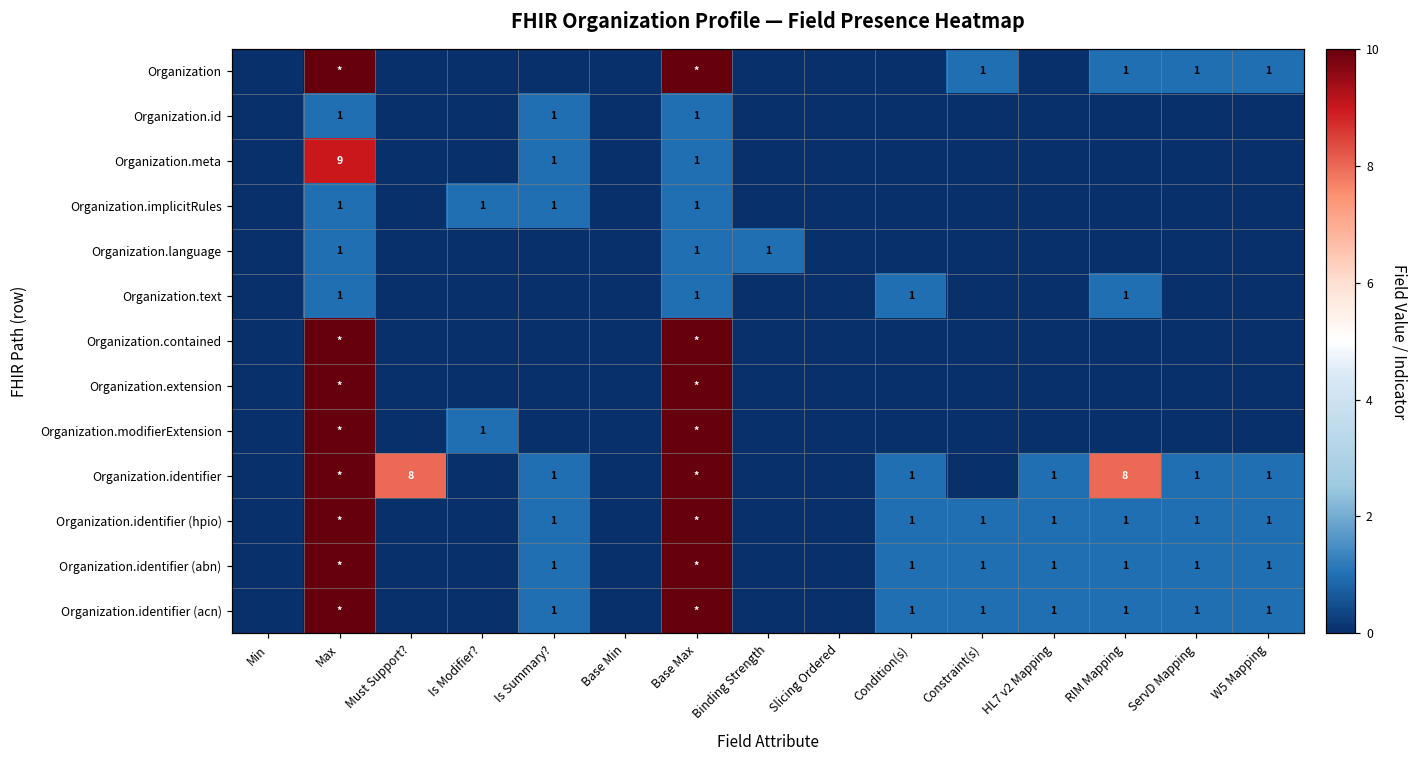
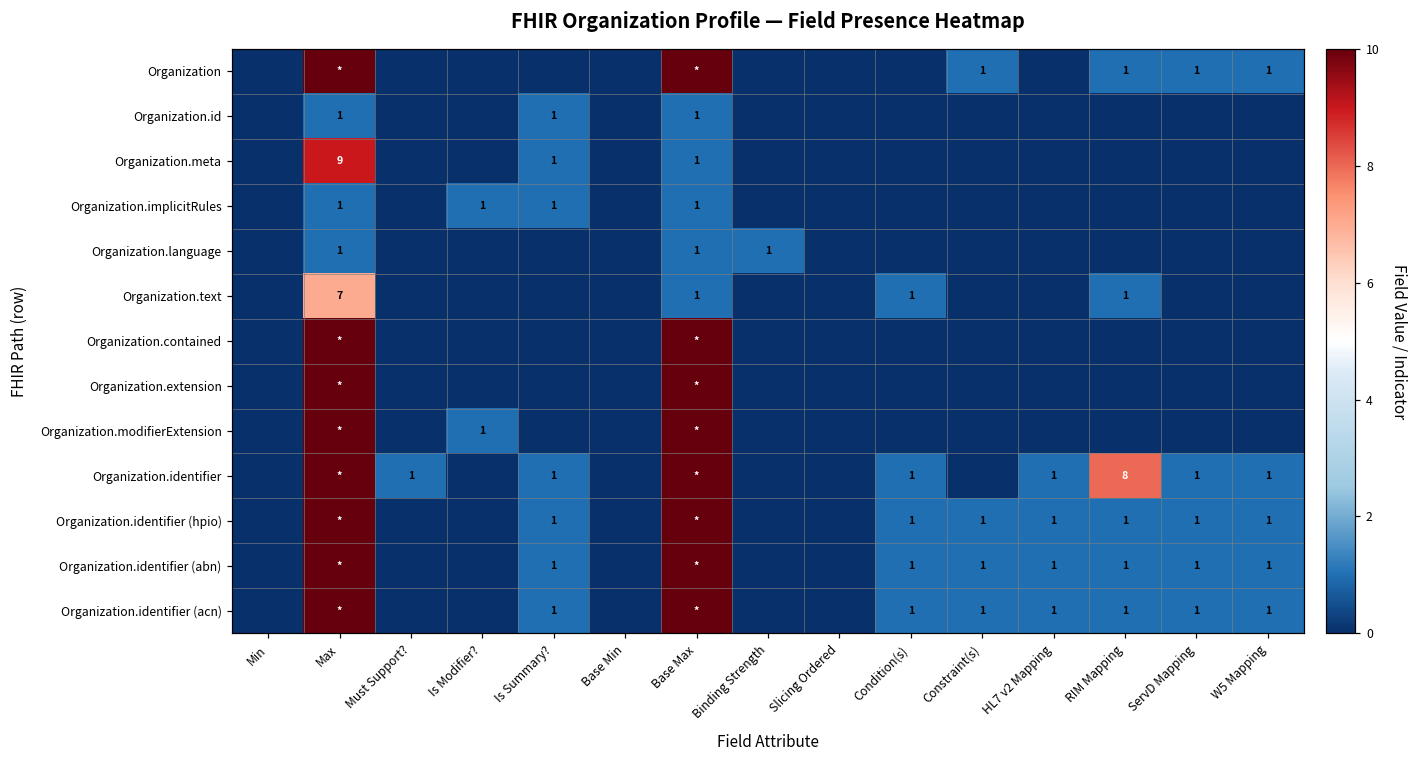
  {
    "Organization": {
      "Constraint(s)": 1,
      "RIM Mapping": 1,
      "ServD Mapping": 1,
      "W5 Mapping": 1
    },
    "Organization.id": {
      "Max": 1,
      "Is Summary?": 1,
      "Base Max": 1
    },
    "Organization.meta": {
      "Max": 9,
      "Is Summary?": 1,
      "Base Max": 1
    },
    "Organization.implicitRules": {
      "Max": 1,
      "Is Modifier?": 1,
      "Is Summary?": 1,
      "Base Max": 1
    },
    "Organization.language": {
      "Max": 1,
      "Base Max": 1,
      "Binding Strength": 1
    },
    "Organization.text": {
-     "Max": 1,
+     "Max": 7,
      "Base Max": 1,
      "Condition(s)": 1,
      "RIM Mapping": 1
    },
    "Organization.modifierExtension": {
      "Is Modifier?": 1
    },
    "Organization.identifier": {
-     "Must Support?": 8,
+     "Must Support?": 1,
      "Is Summary?": 1,
      "Condition(s)": 1,
      "HL7 v2 Mapping": 1,
      "RIM Mapping": 8,
      "ServD Mapping": 1,
      "W5 Mapping": 1
    },
    "Organization.identifier (hpio)": {
      "Is Summary?": 1,
      "Condition(s)": 1,
      "Constraint(s)": 1,
      "HL7 v2 Mapping": 1,
      "RIM Mapping": 1,
      "ServD Mapping": 1,
      "W5 Mapping": 1
    },
    "Organization.identifier (abn)": {
      "Is Summary?": 1,
      "Condition(s)": 1,
      "Constraint(s)": 1,
      "HL7 v2 Mapping": 1,
      "RIM Mapping": 1,
      "ServD Mapping": 1,
      "W5 Mapping": 1
    },
    "Organization.identifier (acn)": {
      "Is Summary?": 1,
      "Condition(s)": 1,
      "Constraint(s)": 1,
      "HL7 v2 Mapping": 1,
      "RIM Mapping": 1,
      "ServD Mapping": 1,
      "W5 Mapping": 1
    }
  }
